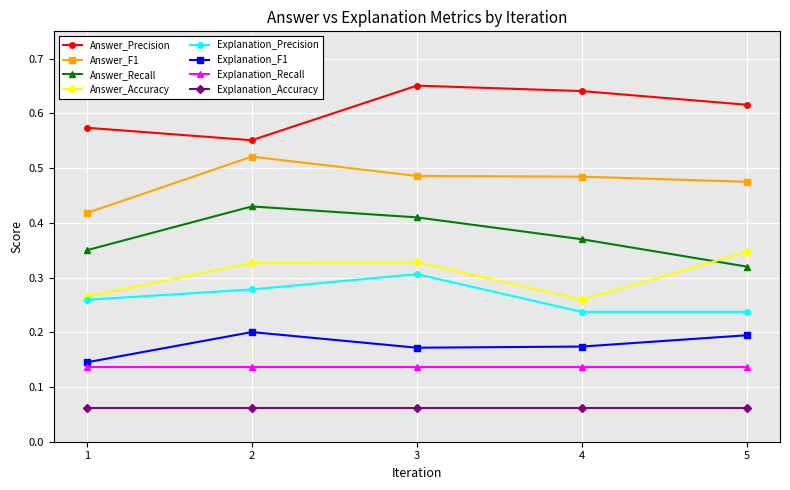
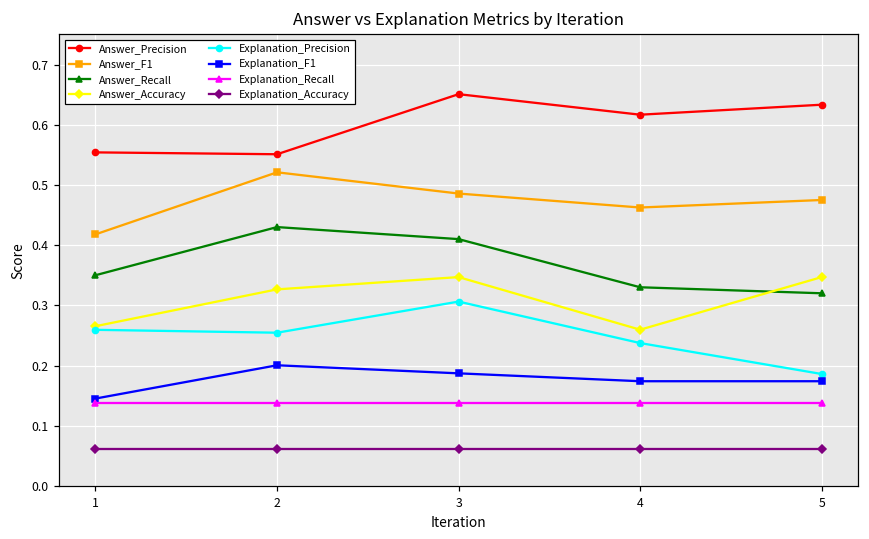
  {
    "Answer_Precision": {
-     "1": 0.57,
+     "1": 0.55,
      "2": 0.55,
      "3": 0.65,
-     "4": 0.64,
-     "5": 0.62
+     "4": 0.62,
+     "5": 0.63
    },
    "Answer_F1": {
      "1": 0.42,
      "2": 0.52,
      "3": 0.49,
-     "4": 0.48,
+     "4": 0.46,
      "5": 0.48
    },
    "Answer_Recall": {
      "1": 0.35,
      "2": 0.43,
      "3": 0.41,
-     "4": 0.37,
+     "4": 0.33,
      "5": 0.32
    },
    "Answer_Accuracy": {
      "1": 0.27,
      "2": 0.33,
-     "3": 0.33,
+     "3": 0.35,
      "4": 0.26,
      "5": 0.35
    },
    "Explanation_Precision": {
      "1": 0.26,
-     "2": 0.28,
+     "2": 0.25,
      "3": 0.31,
      "4": 0.24,
-     "5": 0.24
+     "5": 0.19
    },
    "Explanation_F1": {
      "1": 0.15,
      "2": 0.20,
-     "3": 0.17,
+     "3": 0.19,
      "4": 0.17,
-     "5": 0.19
+     "5": 0.17
    },
    "Explanation_Recall": {
      "1": 0.14,
      "2": 0.14,
      "3": 0.14,
      "4": 0.14,
      "5": 0.14
    },
    "Explanation_Accuracy": {
      "1": 0.06,
      "2": 0.06,
      "3": 0.06,
      "4": 0.06,
      "5": 0.06
    }
  }
